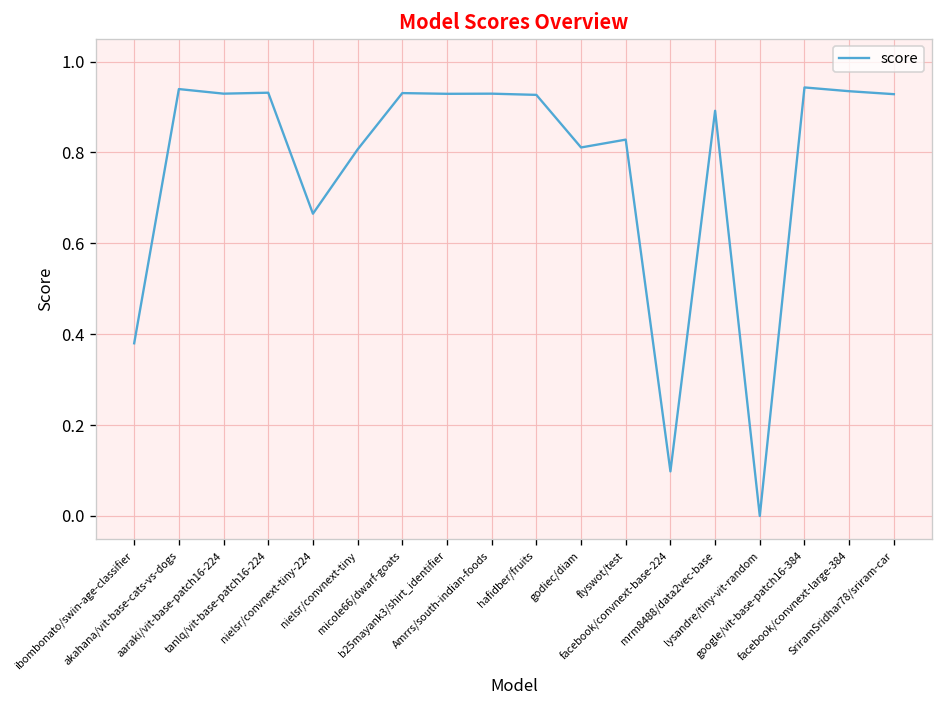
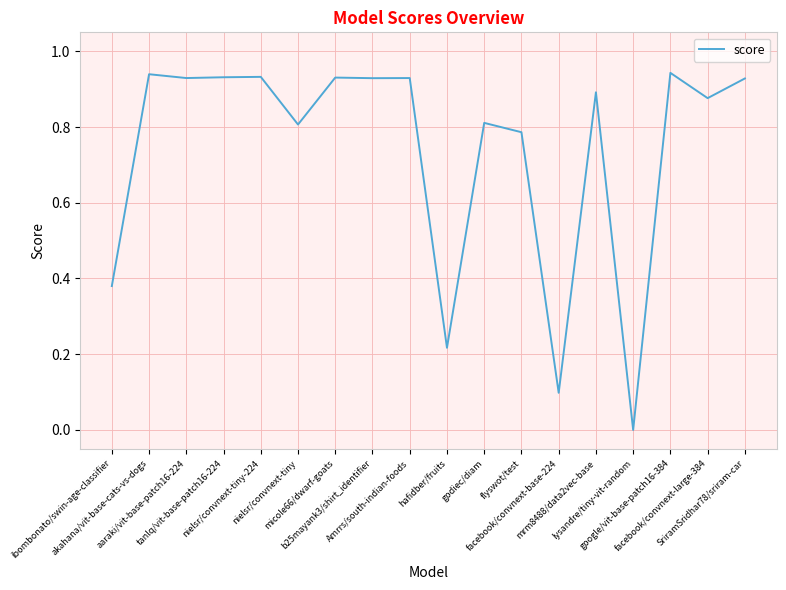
  {
    "ibombonato/swin-age-classifier": 0.38,
    "akahana/vit-base-cats-vs-dogs": 0.94,
    "aaraki/vit-base-patch16-224": 0.93,
    "tanlq/vit-base-patch16-224": 0.93,
-   "nielsr/convnext-tiny-224": 0.67,
+   "nielsr/convnext-tiny-224": 0.93,
    "nielsr/convnext-tiny": 0.81,
    "micole66/dwarf-goats": 0.93,
    "b25mayank3/shirt_identifier": 0.93,
    "Amrrs/south-indian-foods": 0.93,
-   "hafidber/fruits": 0.93,
+   "hafidber/fruits": 0.22,
    "godiec/diam": 0.81,
-   "flyswot/test": 0.83,
+   "flyswot/test": 0.79,
    "facebook/convnext-base-224": 0.10,
    "mrm8488/data2vec-base": 0.89,
    "lysandre/tiny-vit-random": 0.00,
    "google/vit-base-patch16-384": 0.94,
-   "facebook/convnext-large-384": 0.93,
+   "facebook/convnext-large-384": 0.88,
    "SriramSridhar78/sriram-car": 0.93
  }
